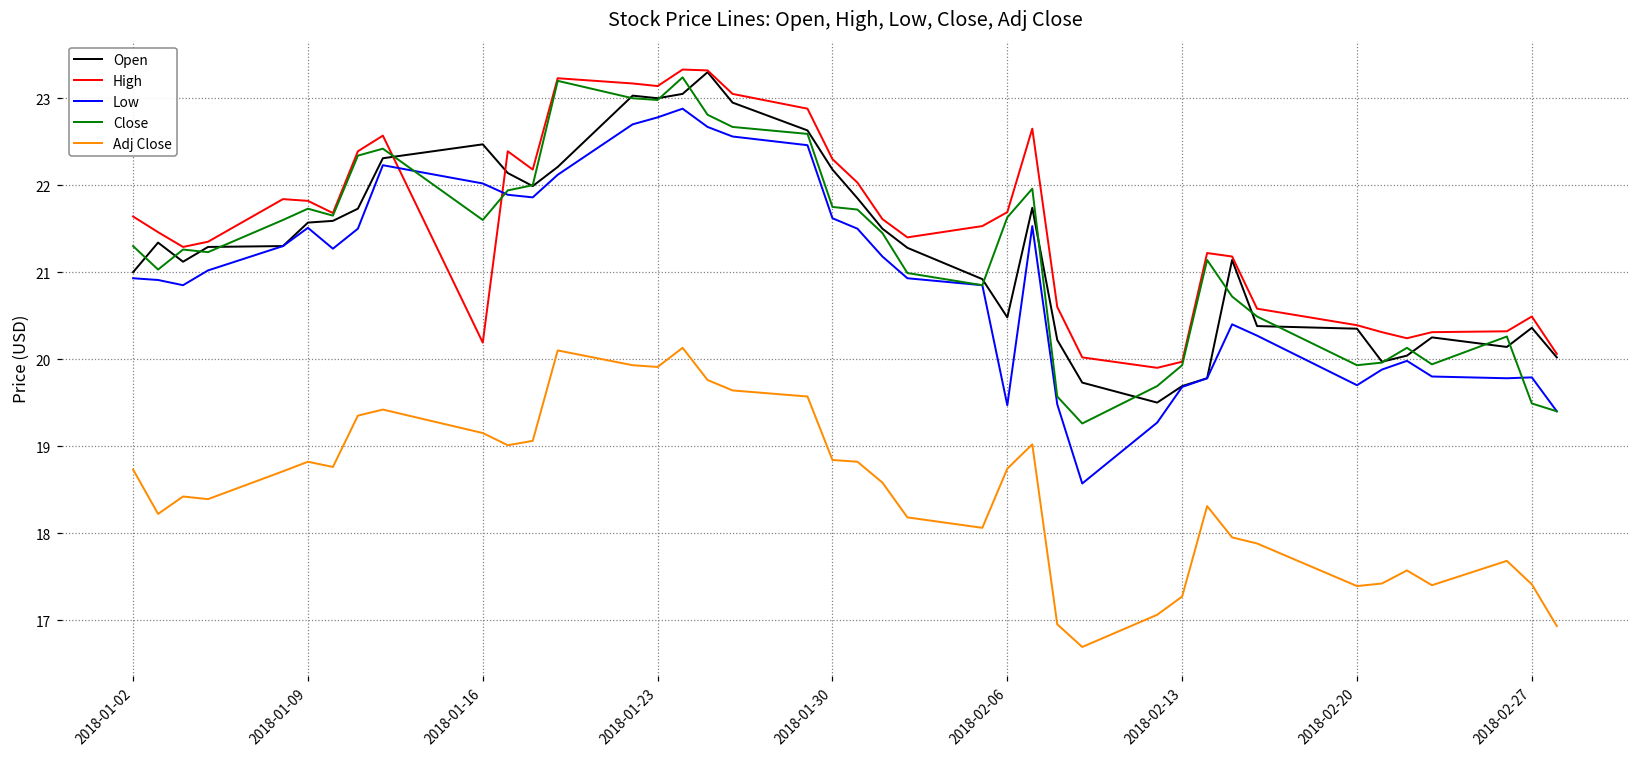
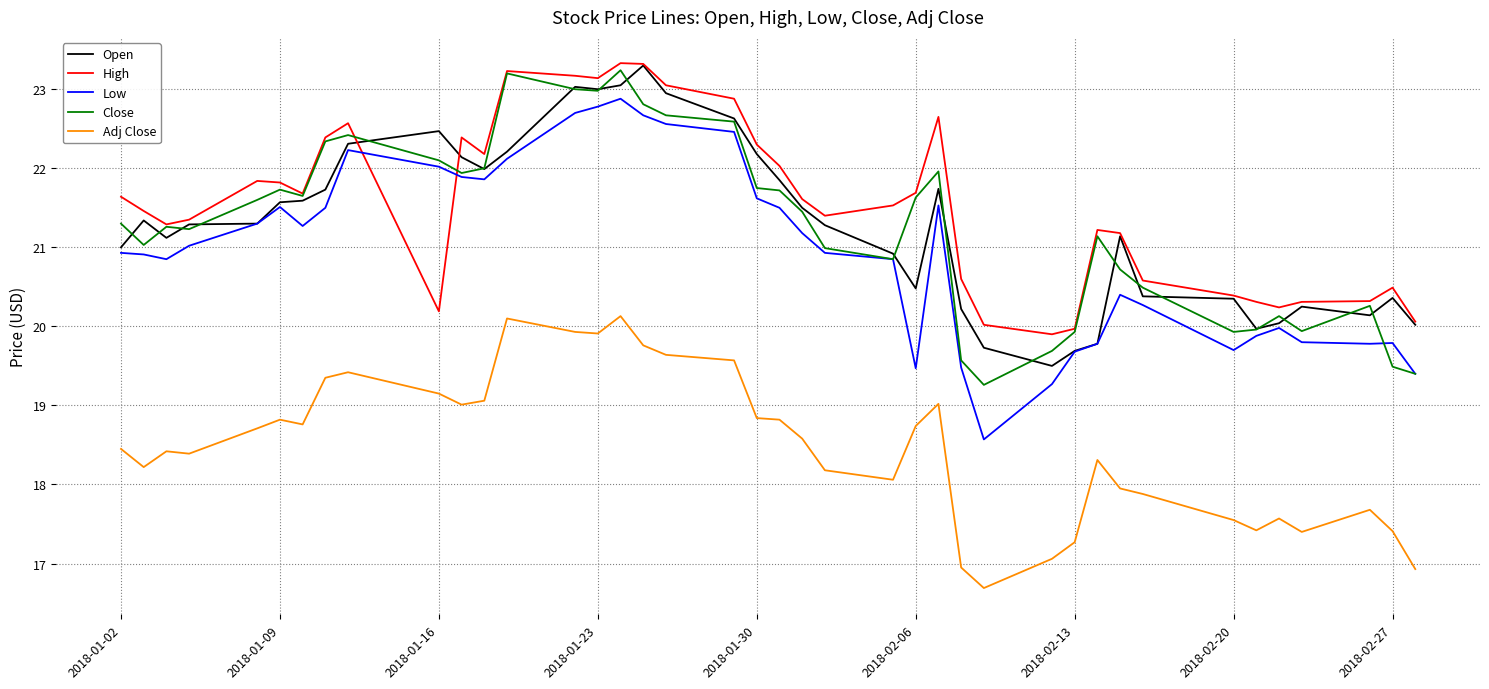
  {
    "Open": {
      "2018-01-02": 21.0,
      "2018-01-09": 21.6,
      "2018-01-16": 22.5,
      "2018-01-30": 22.2,
      "2018-02-06": 20.5,
      "2018-02-20": 20.4,
      "2018-02-27": 20.4
    },
    "High": {
      "2018-01-02": 21.6,
      "2018-01-09": 21.8,
      "2018-01-16": 20.2,
      "2018-01-23": 23.1,
      "2018-01-30": 22.3,
      "2018-02-06": 21.7,
      "2018-02-13": 20.0,
      "2018-02-20": 20.4,
      "2018-02-27": 20.5
    },
    "Low": {
      "2018-01-02": 20.9,
      "2018-01-09": 21.5,
      "2018-01-16": 22.0,
      "2018-01-23": 22.8,
      "2018-01-30": 21.6,
      "2018-02-06": 19.5,
      "2018-02-20": 19.7,
      "2018-02-27": 19.8
    },
    "Close": {
      "2018-01-02": 21.3,
      "2018-01-09": 21.7,
-     "2018-01-16": 21.6,
+     "2018-01-16": 22.1,
      "2018-01-30": 21.8,
      "2018-02-06": 21.6,
      "2018-02-13": 19.9,
      "2018-02-20": 19.9,
      "2018-02-27": 19.5
    },
    "Adj Close": {
-     "2018-01-02": 18.7,
+     "2018-01-02": 18.5,
      "2018-01-09": 18.8,
      "2018-01-16": 19.2,
      "2018-01-23": 19.9,
      "2018-01-30": 18.8,
      "2018-02-06": 18.7,
      "2018-02-13": 17.3,
-     "2018-02-20": 17.4,
+     "2018-02-20": 17.6,
      "2018-02-27": 17.4
    }
  }
